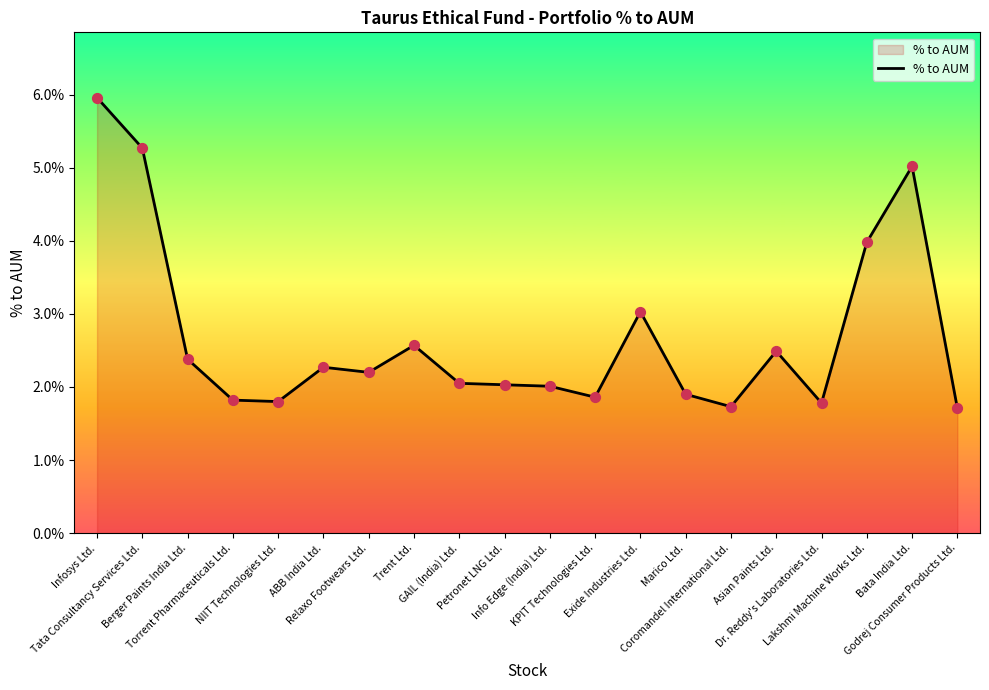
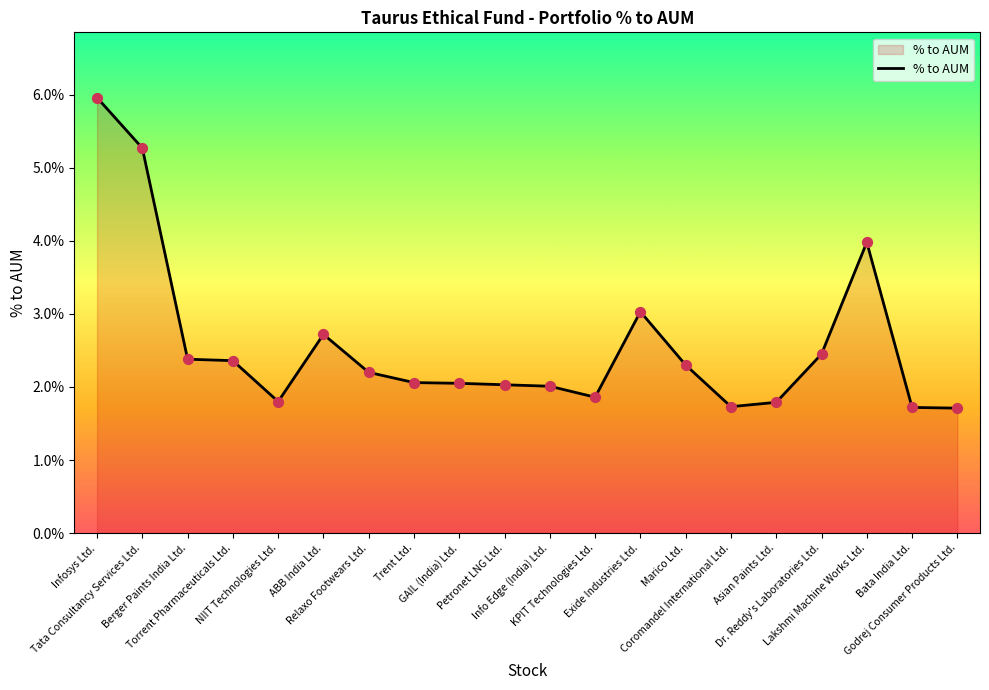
  {
    "Infosys Ltd.": "6.0%",
    "Tata Consultancy Services Ltd.": "5.3%",
    "Berger Paints India Ltd.": "2.4%",
-   "Torrent Pharmaceuticals Ltd.": "1.8%",
+   "Torrent Pharmaceuticals Ltd.": "2.4%",
    "NIIT Technologies Ltd.": "1.8%",
-   "ABB India Ltd.": "2.3%",
+   "ABB India Ltd.": "2.7%",
    "Relaxo Footwears Ltd.": "2.2%",
-   "Trent Ltd.": "2.6%",
+   "Trent Ltd.": "2.1%",
    "GAIL (India) Ltd.": "2.1%",
    "Petronet LNG Ltd.": "2.0%",
    "Info Edge (India) Ltd.": "2.0%",
    "KPIT Technologies Ltd.": "1.9%",
    "Exide Industries Ltd.": "3.0%",
-   "Marico Ltd.": "1.9%",
+   "Marico Ltd.": "2.3%",
    "Coromandel International Ltd.": "1.7%",
-   "Asian Paints Ltd.": "2.5%",
-   "Dr. Reddy's Laboratories Ltd.": "1.8%",
+   "Asian Paints Ltd.": "1.8%",
+   "Dr. Reddy's Laboratories Ltd.": "2.5%",
    "Lakshmi Machine Works Ltd.": "4.0%",
-   "Bata India Ltd.": "5.0%",
+   "Bata India Ltd.": "1.7%",
    "Godrej Consumer Products Ltd.": "1.7%"
  }
